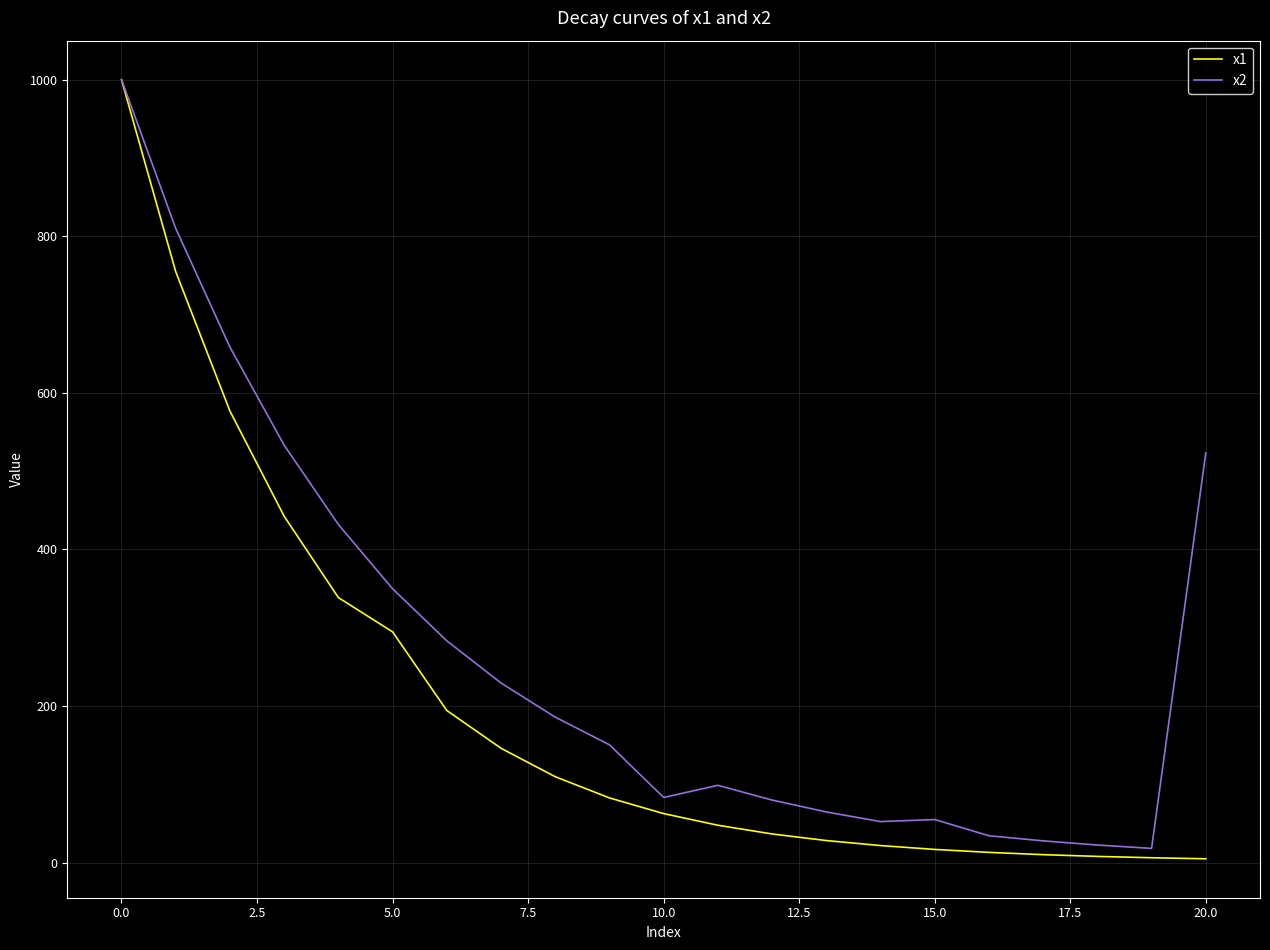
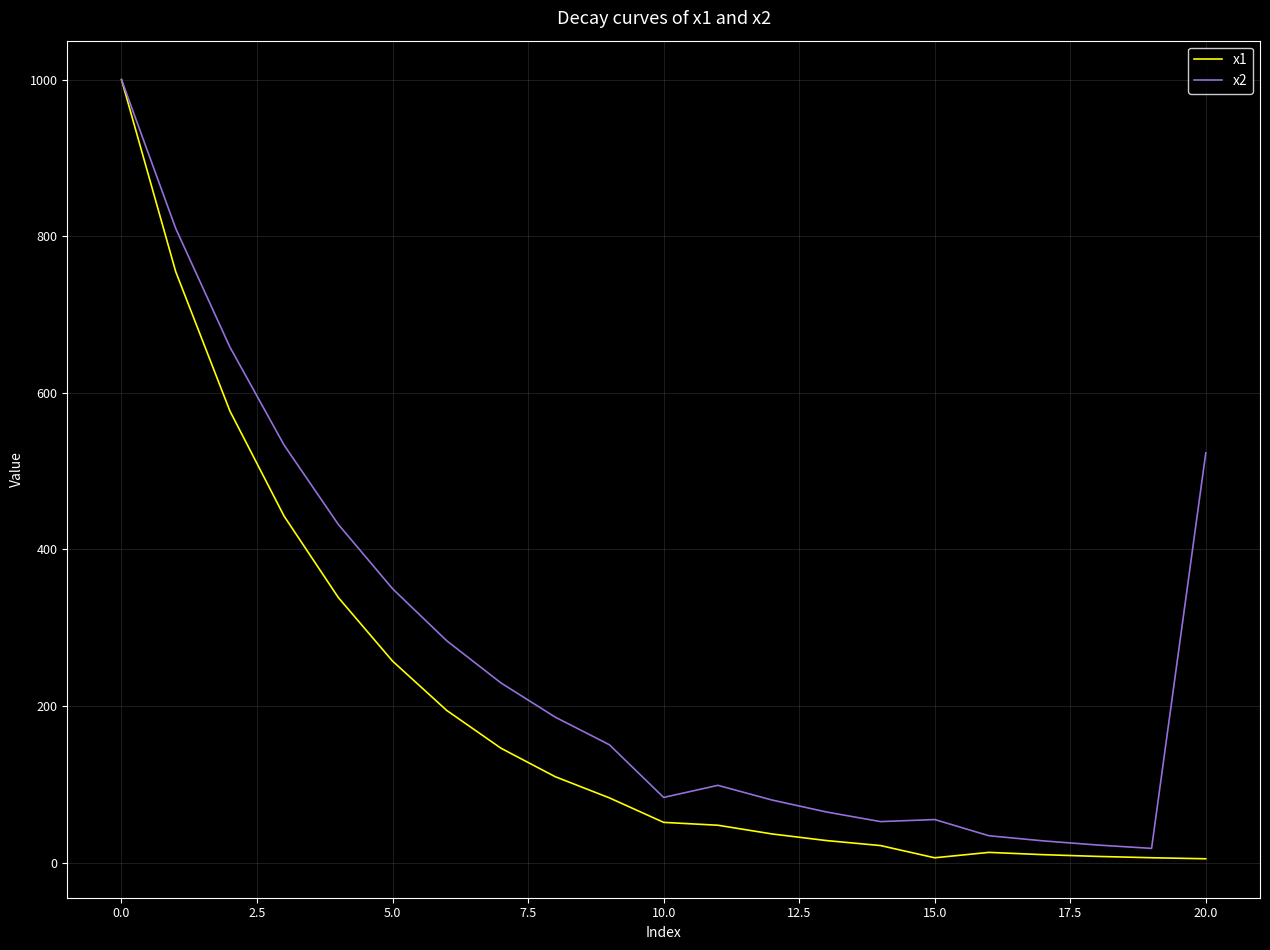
  {
    "x1": {
-     "5.0": 290,
-     "10.0": 60,
-     "15.0": 20,
+     "5.0": 260,
+     "10.0": 50,
+     "15.0": 10,
      "20.0": 10
    },
    "x2": {
      "5.0": 350,
      "10.0": 80,
      "15.0": 60,
      "20.0": 520
    }
  }
